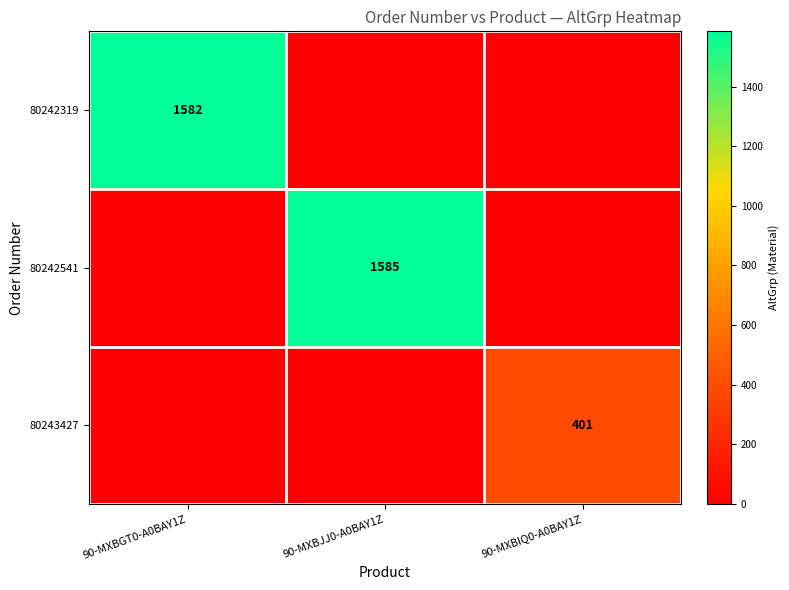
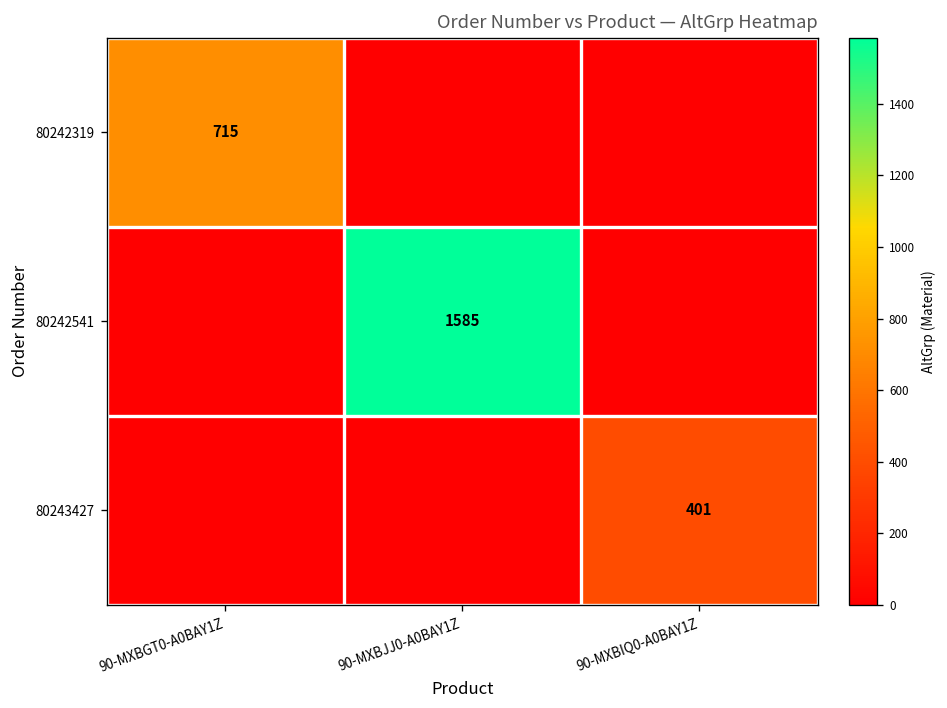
  {
    "80242319": {
-     "90-MXBGT0-A0BAY1Z": 1582
+     "90-MXBGT0-A0BAY1Z": 715
    },
    "80242541": {
      "90-MXBJJ0-A0BAY1Z": 1585
    },
    "80243427": {
      "90-MXBIQ0-A0BAY1Z": 401
    }
  }
